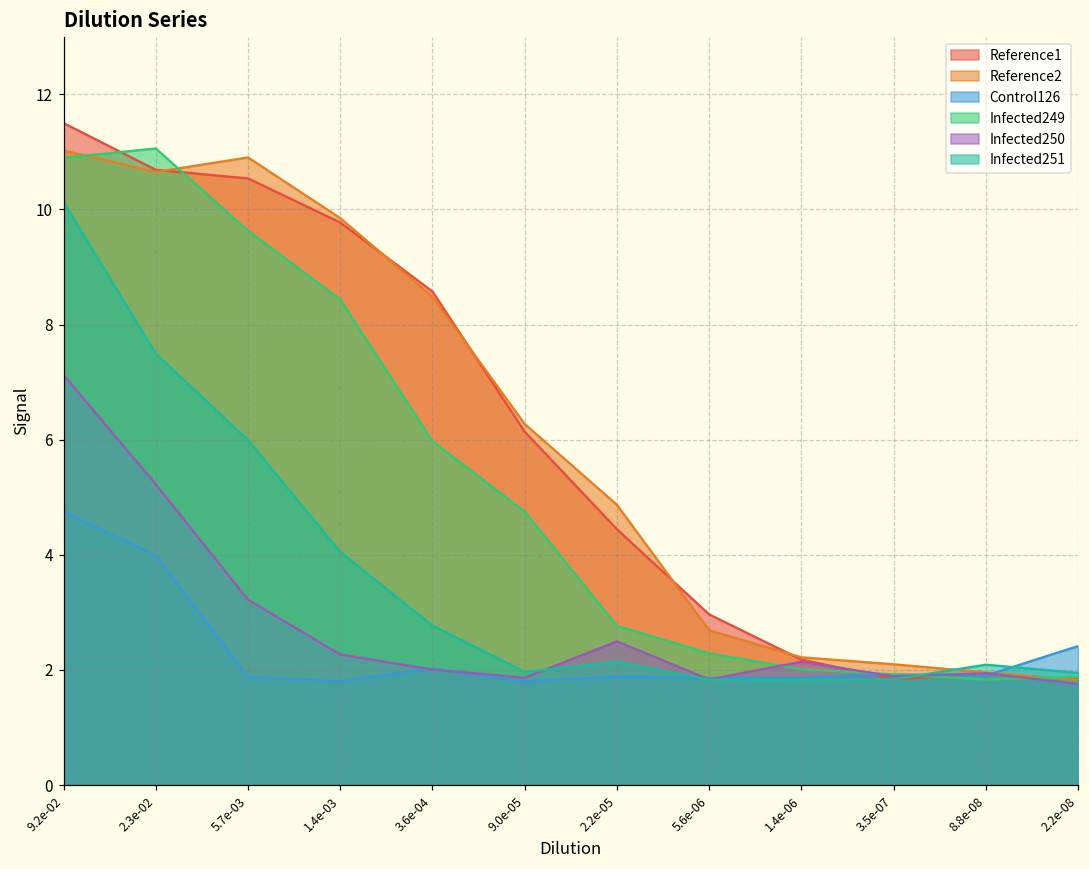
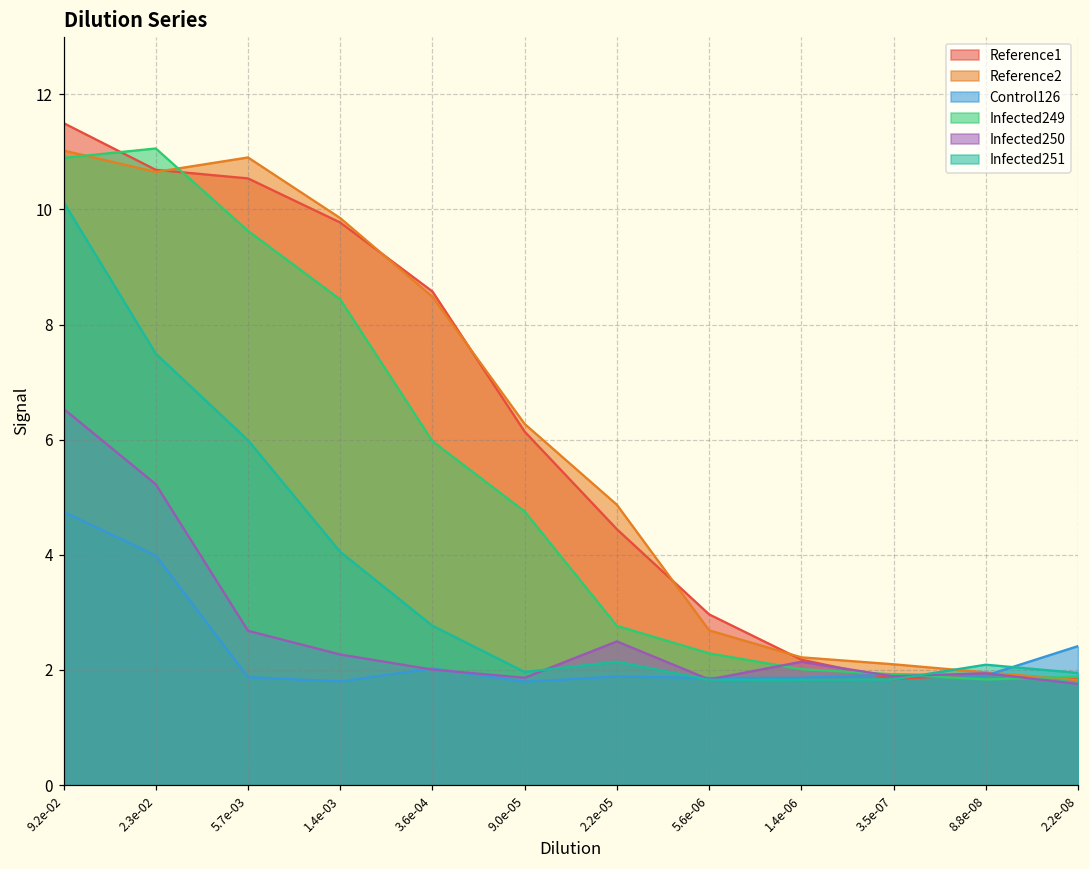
  {
    "Control126": {
      "9.2e-02": 4.7,
      "2.3e-02": 4.0,
      "5.7e-03": 1.9,
      "1.4e-03": 1.8,
      "9.0e-05": 1.8,
      "2.2e-05": 1.9,
      "2.2e-08": 2.4
    },
    "Infected250": {
-     "9.2e-02": 7.1,
+     "9.2e-02": 6.5,
      "2.3e-02": 5.2,
-     "5.7e-03": 3.2,
+     "5.7e-03": 2.7,
      "1.4e-03": 2.3,
      "9.0e-05": 1.9,
      "2.2e-05": 2.5,
      "2.2e-08": 1.8
    }
  }
